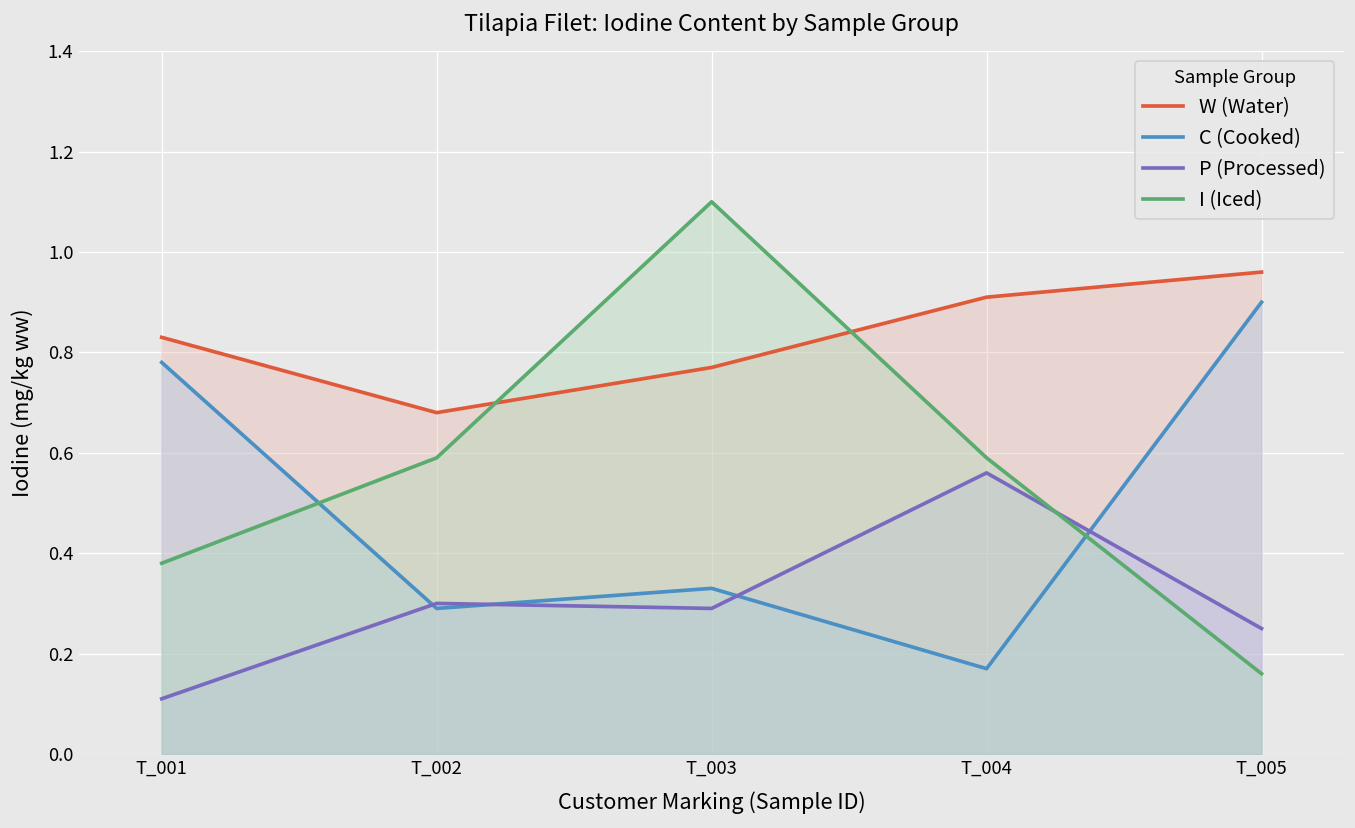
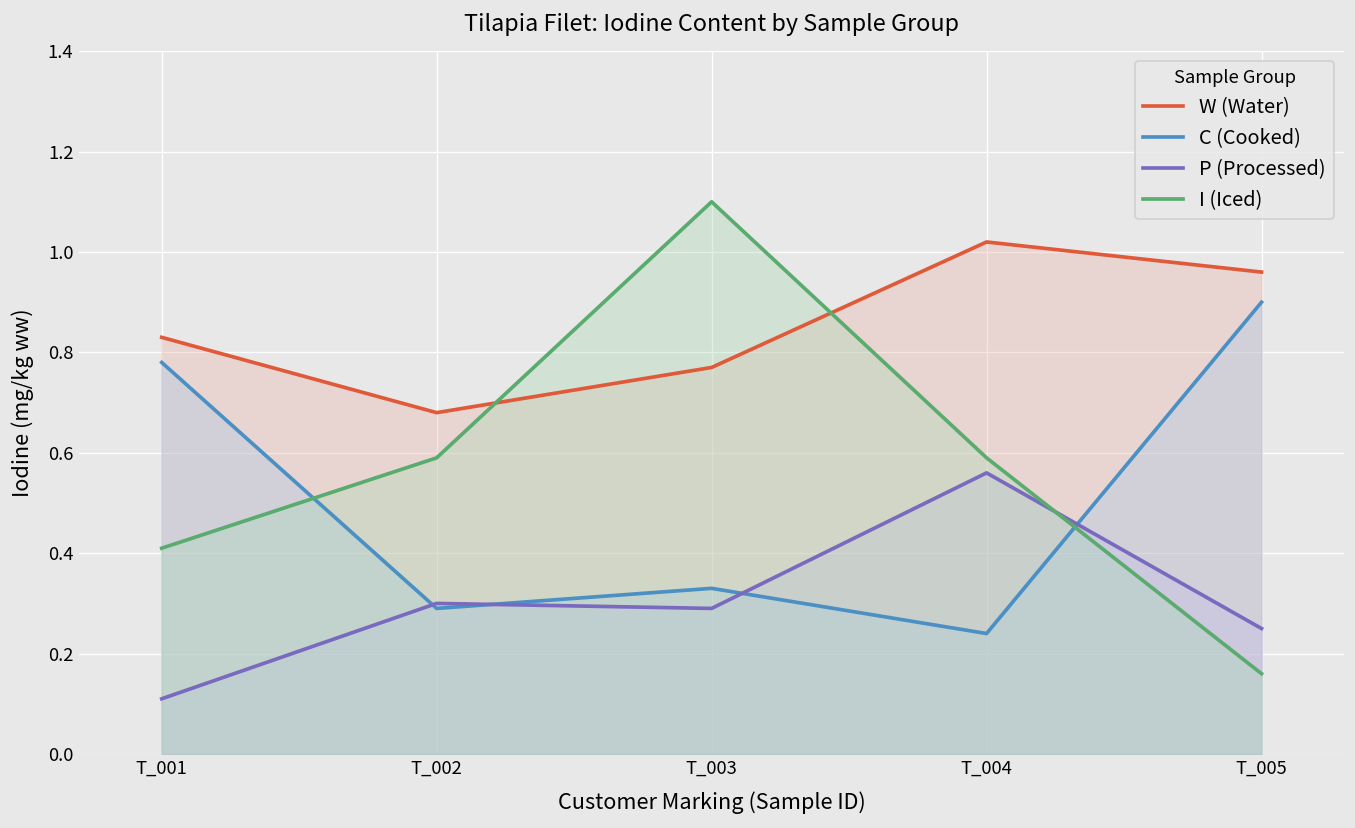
  {
    "W (Water)": {
      "T_001": 0.83,
      "T_002": 0.68,
      "T_003": 0.77,
-     "T_004": 0.91,
+     "T_004": 1.02,
      "T_005": 0.96
    },
    "C (Cooked)": {
      "T_001": 0.78,
      "T_002": 0.29,
      "T_003": 0.33,
-     "T_004": 0.17,
+     "T_004": 0.24,
      "T_005": 0.90
    },
    "P (Processed)": {
      "T_001": 0.11,
      "T_002": 0.30,
      "T_003": 0.29,
      "T_004": 0.56,
      "T_005": 0.25
    },
    "I (Iced)": {
-     "T_001": 0.38,
+     "T_001": 0.41,
      "T_002": 0.59,
      "T_003": 1.10,
      "T_004": 0.59,
      "T_005": 0.16
    }
  }
